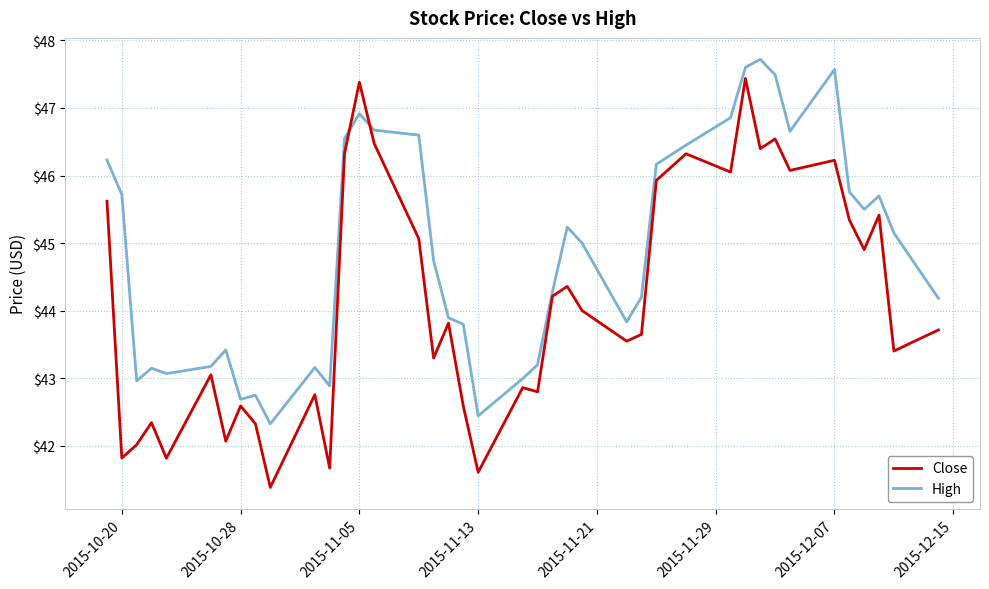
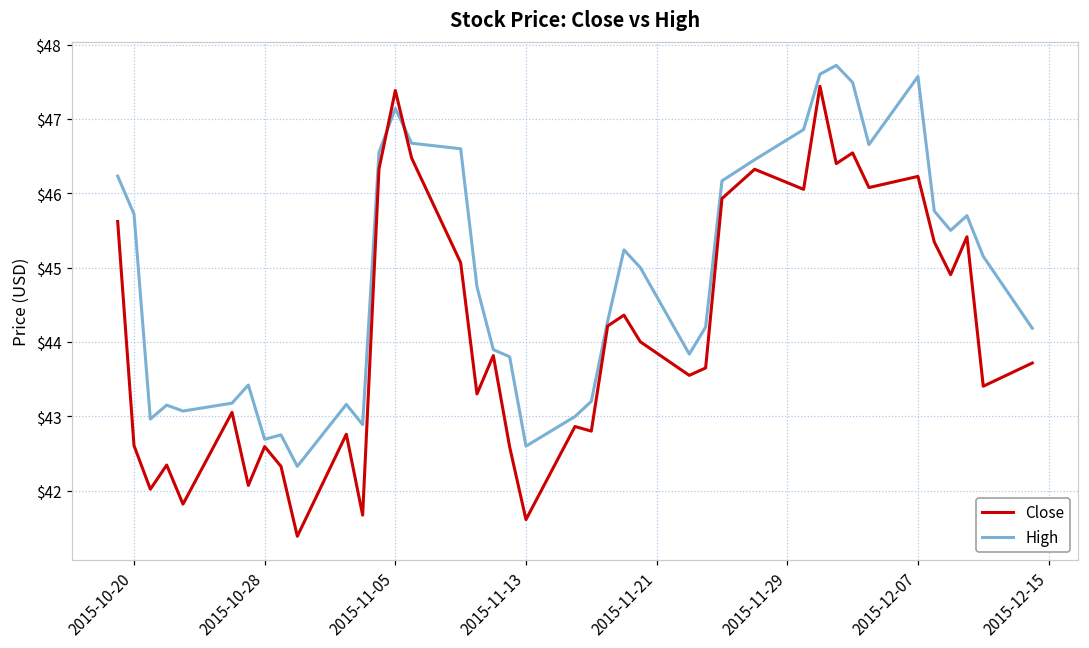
  {
    "Close": {
-     "2015-10-20": "$41.8",
+     "2015-10-20": "$42.6",
      "2015-10-28": "$42.6",
      "2015-11-05": "$47.4",
      "2015-11-13": "$41.6",
      "2015-12-07": "$46.2"
    },
    "High": {
      "2015-10-20": "$45.7",
      "2015-10-28": "$42.7",
-     "2015-11-05": "$46.9",
-     "2015-11-13": "$42.4",
+     "2015-11-05": "$47.1",
+     "2015-11-13": "$42.6",
      "2015-12-07": "$47.6"
    }
  }
